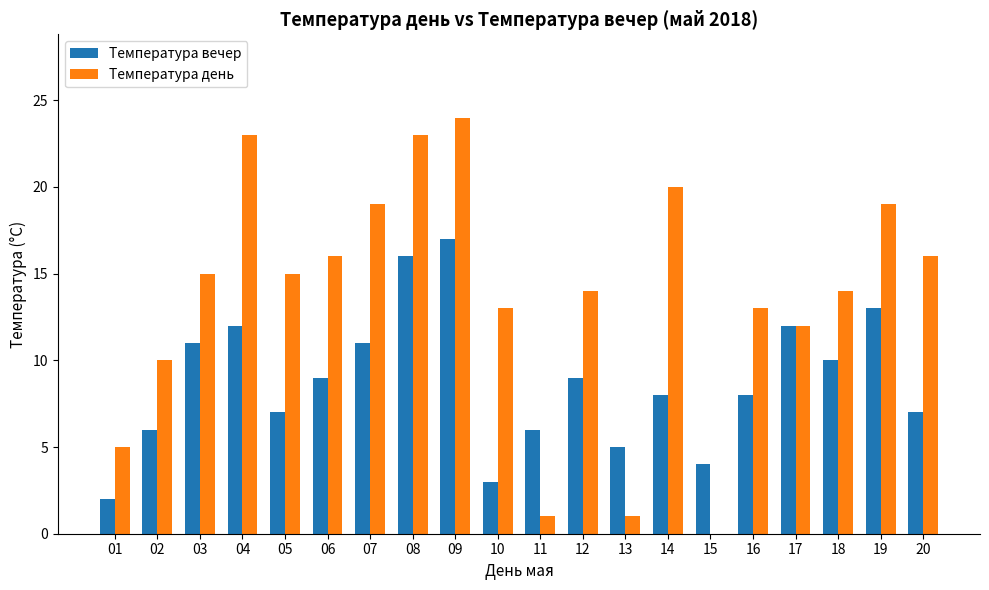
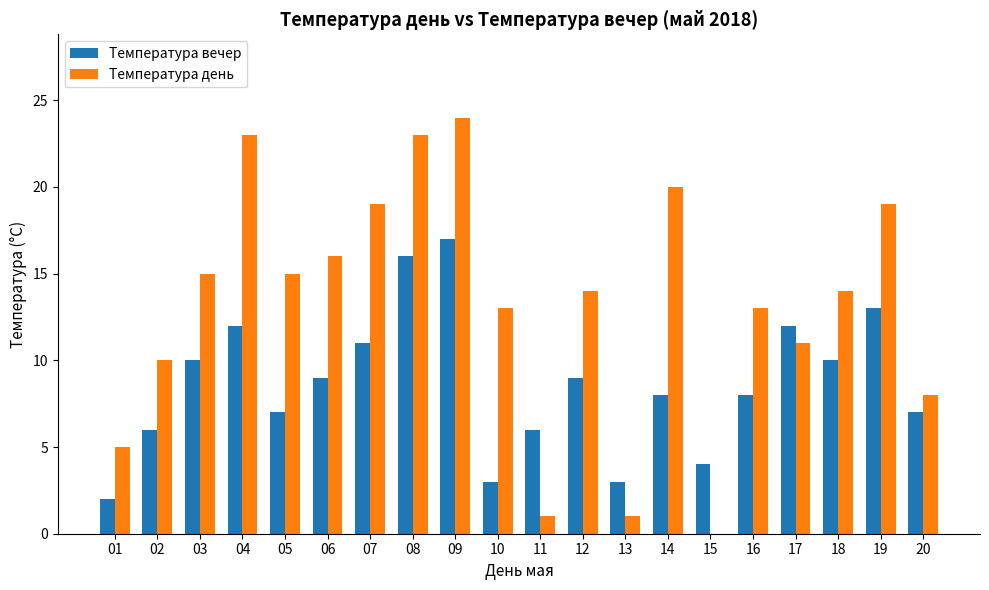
  {
    "Температура вечер": {
      "01": 2,
      "02": 6,
-     "03": 11,
+     "03": 10,
      "04": 12,
      "05": 7,
      "06": 9,
      "07": 11,
      "08": 16,
      "09": 17,
      "10": 3,
      "11": 6,
      "12": 9,
-     "13": 5,
+     "13": 3,
      "14": 8,
      "15": 4,
      "16": 8,
      "17": 12,
      "18": 10,
      "19": 13,
      "20": 7
    },
    "Температура день": {
      "01": 5,
      "02": 10,
      "03": 15,
      "04": 23,
      "05": 15,
      "06": 16,
      "07": 19,
      "08": 23,
      "09": 24,
      "10": 13,
      "11": 1,
      "12": 14,
      "13": 1,
      "14": 20,
      "15": 0,
      "16": 13,
-     "17": 12,
+     "17": 11,
      "18": 14,
      "19": 19,
-     "20": 16
+     "20": 8
    }
  }
